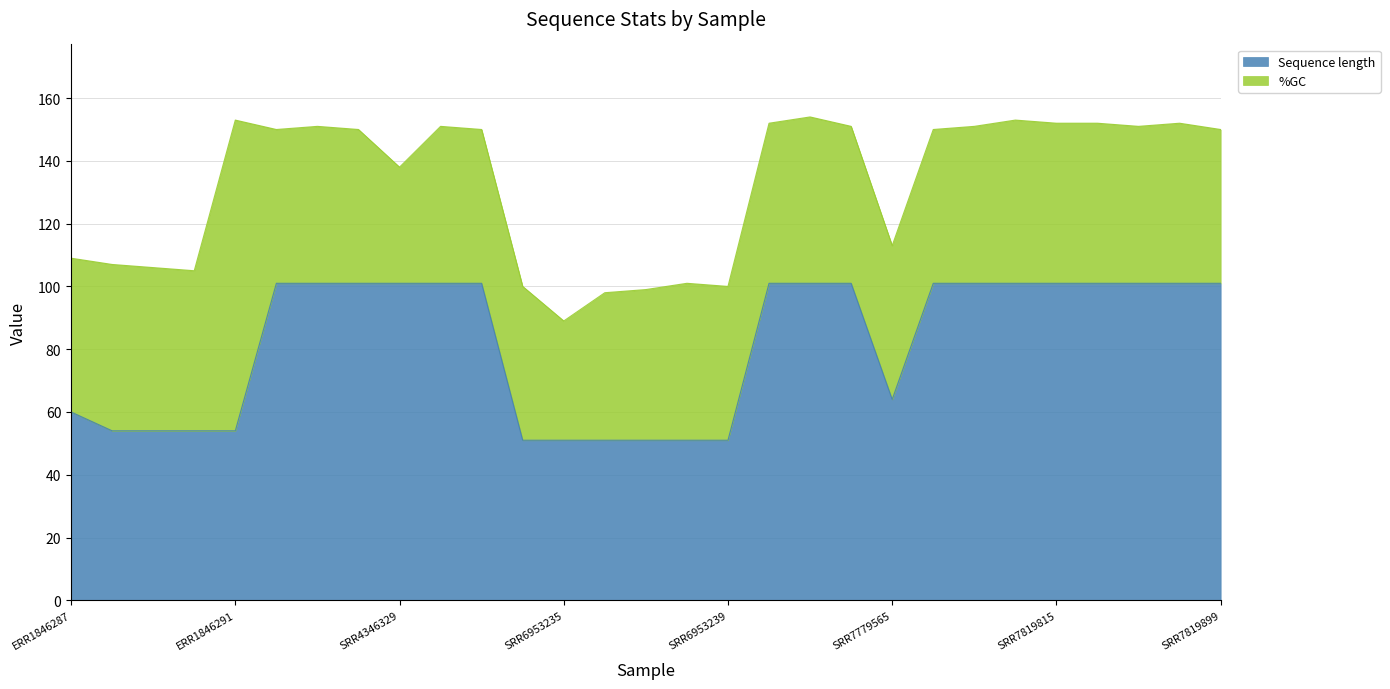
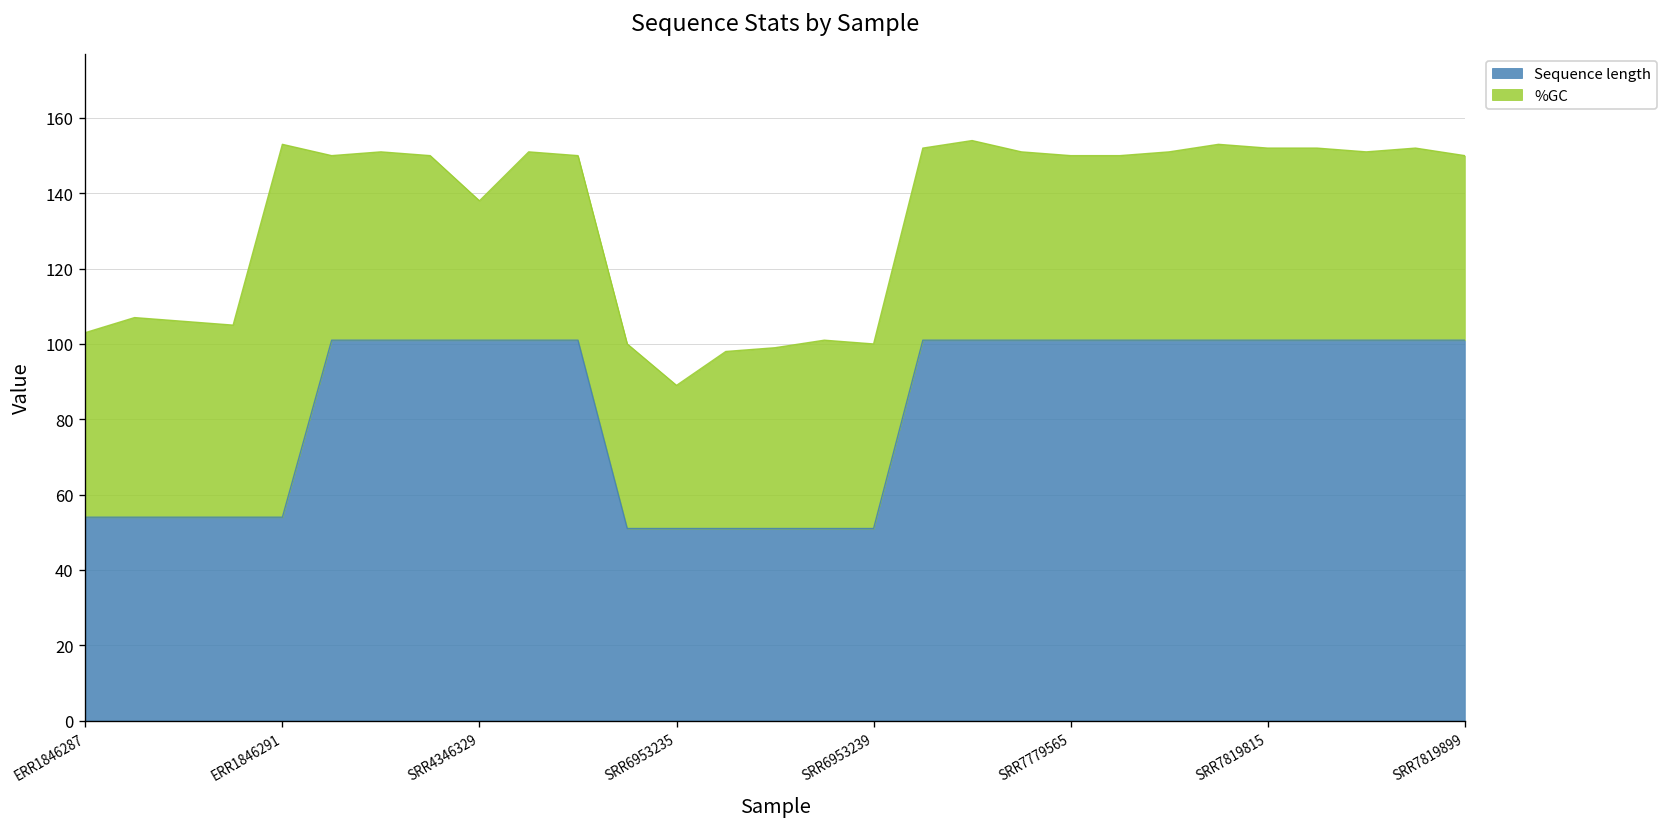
  {
    "Sequence length": {
-     "ERR1846287": 60,
+     "ERR1846287": 54,
      "ERR1846291": 54,
      "SRR4346329": 101,
      "SRR6953235": 51,
      "SRR6953239": 51,
-     "SRR7779565": 64,
+     "SRR7779565": 101,
      "SRR7819815": 101,
      "SRR7819899": 101
    },
    "%GC": {
      "ERR1846287": 49,
      "ERR1846291": 99,
      "SRR4346329": 37,
      "SRR6953235": 38,
      "SRR6953239": 49,
      "SRR7779565": 49,
      "SRR7819815": 51,
      "SRR7819899": 49
    }
  }
